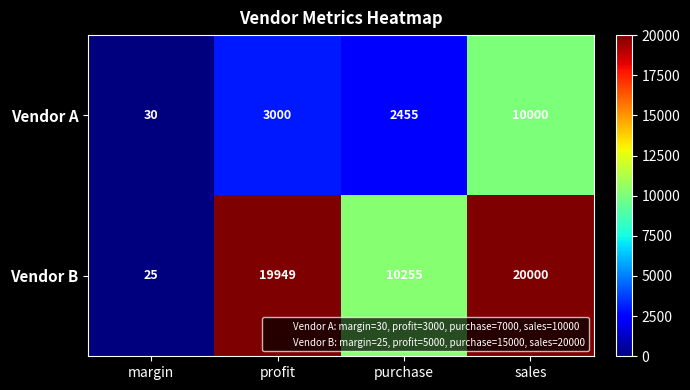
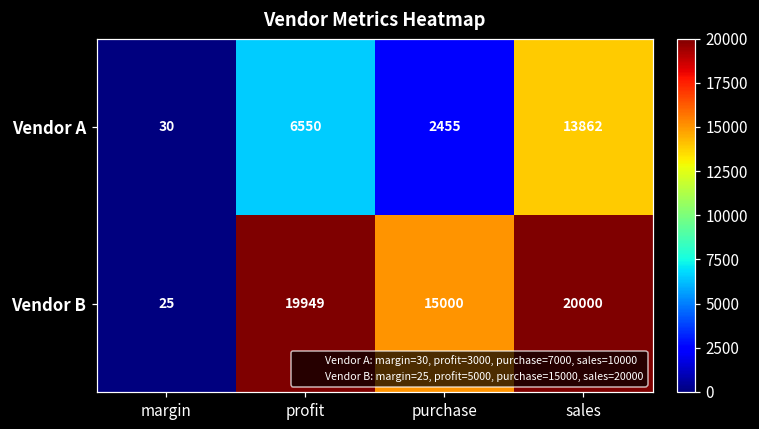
  {
    "Vendor A": {
      "margin": 30,
-     "profit": 3000,
+     "profit": 6550,
      "purchase": 2455,
-     "sales": 10000
+     "sales": 13862
    },
    "Vendor B": {
      "margin": 25,
      "profit": 19949,
-     "purchase": 10255,
+     "purchase": 15000,
      "sales": 20000
    }
  }
